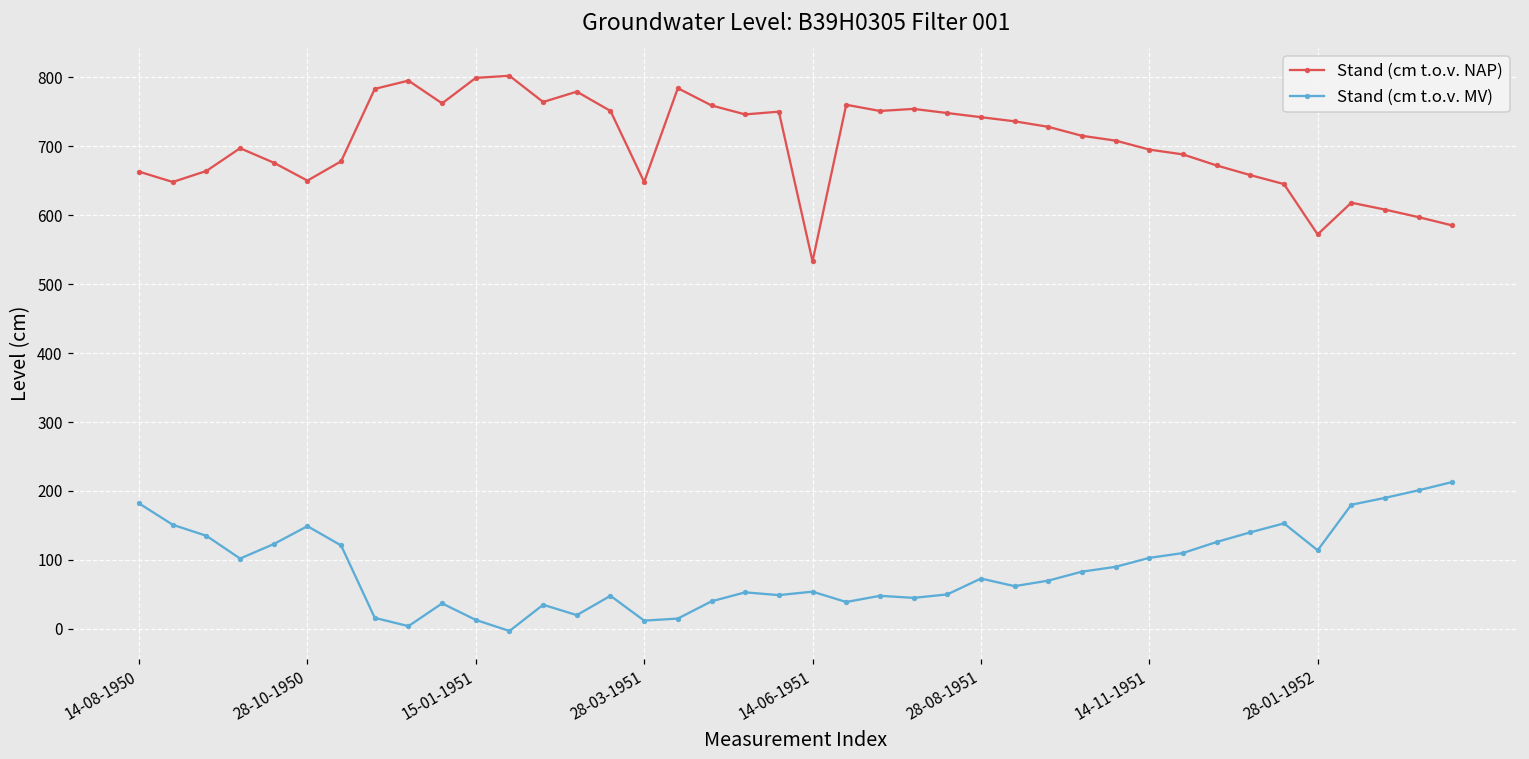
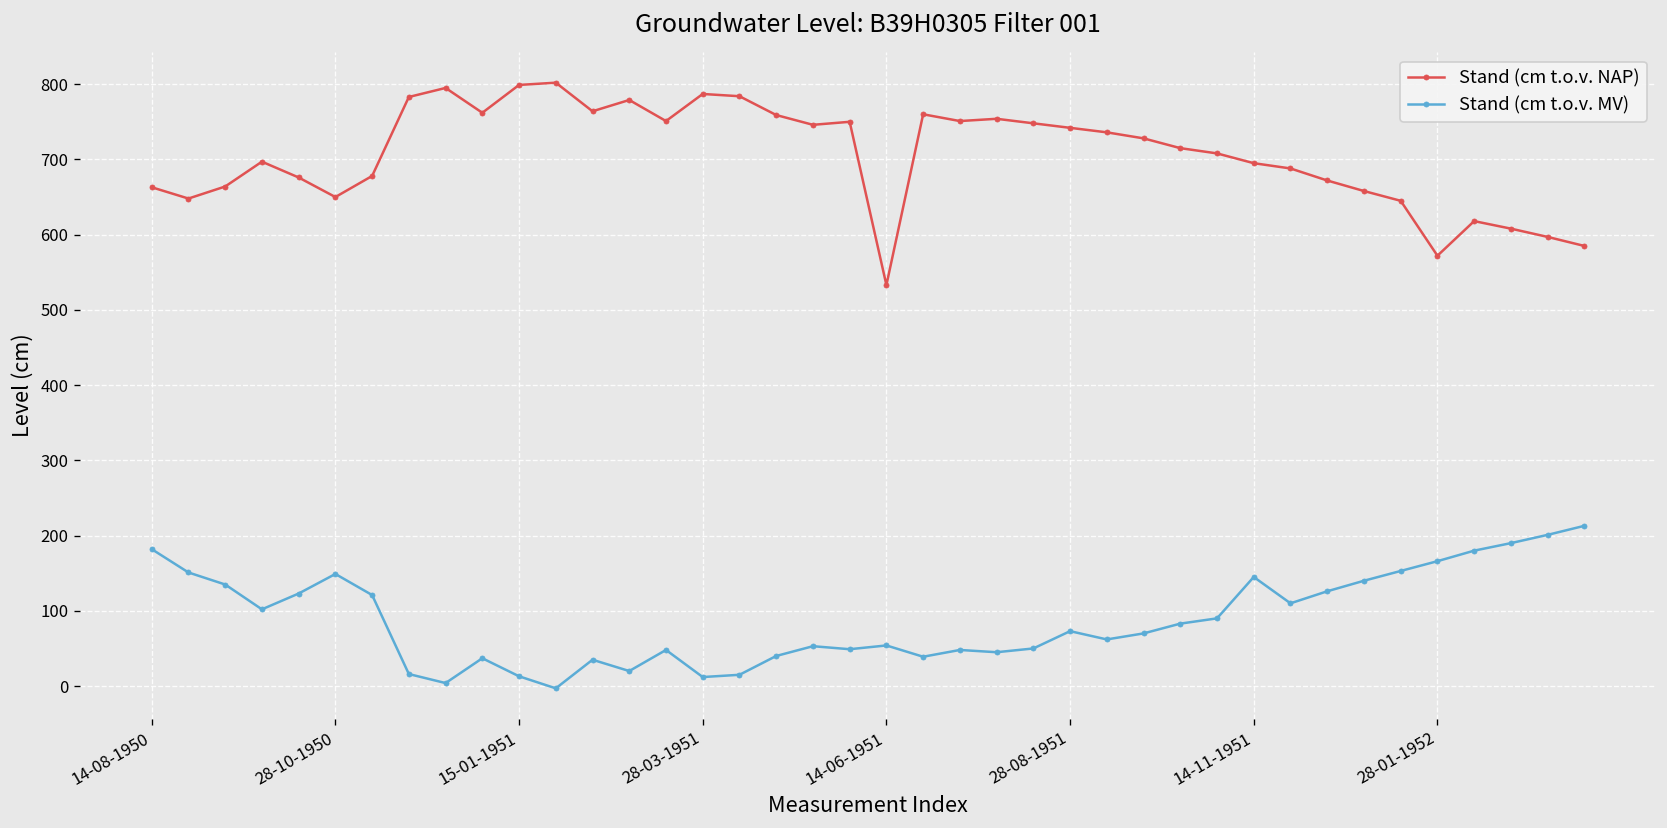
  {
    "Stand (cm t.o.v. NAP)": {
      "14-08-1950": 660,
      "28-10-1950": 650,
      "15-01-1951": 800,
-     "28-03-1951": 650,
+     "28-03-1951": 790,
      "14-06-1951": 530,
      "28-08-1951": 740,
      "14-11-1951": 700,
      "28-01-1952": 570
    },
    "Stand (cm t.o.v. MV)": {
      "14-08-1950": 180,
      "28-10-1950": 150,
      "15-01-1951": 10,
      "28-03-1951": 10,
      "14-06-1951": 50,
      "28-08-1951": 70,
-     "14-11-1951": 100,
-     "28-01-1952": 110
+     "14-11-1951": 150,
+     "28-01-1952": 170
    }
  }
